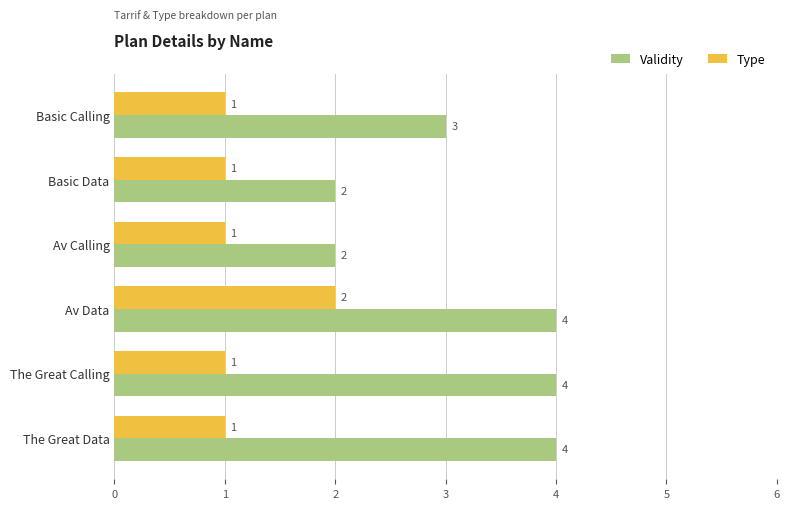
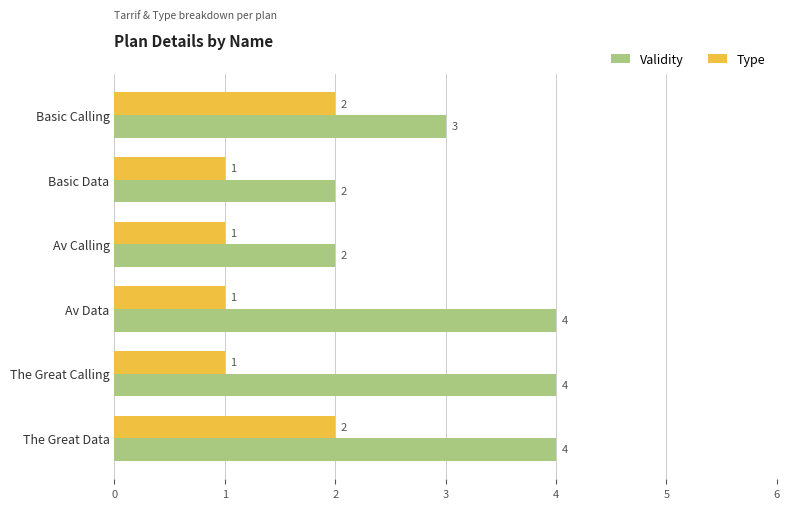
  {
    "Validity": {
      "Basic Calling": 3,
      "Basic Data": 2,
      "Av Calling": 2,
      "Av Data": 4,
      "The Great Calling": 4,
      "The Great Data": 4
    },
    "Type": {
-     "Basic Calling": 1,
+     "Basic Calling": 2,
      "Basic Data": 1,
      "Av Calling": 1,
-     "Av Data": 2,
+     "Av Data": 1,
      "The Great Calling": 1,
-     "The Great Data": 1
+     "The Great Data": 2
    }
  }
